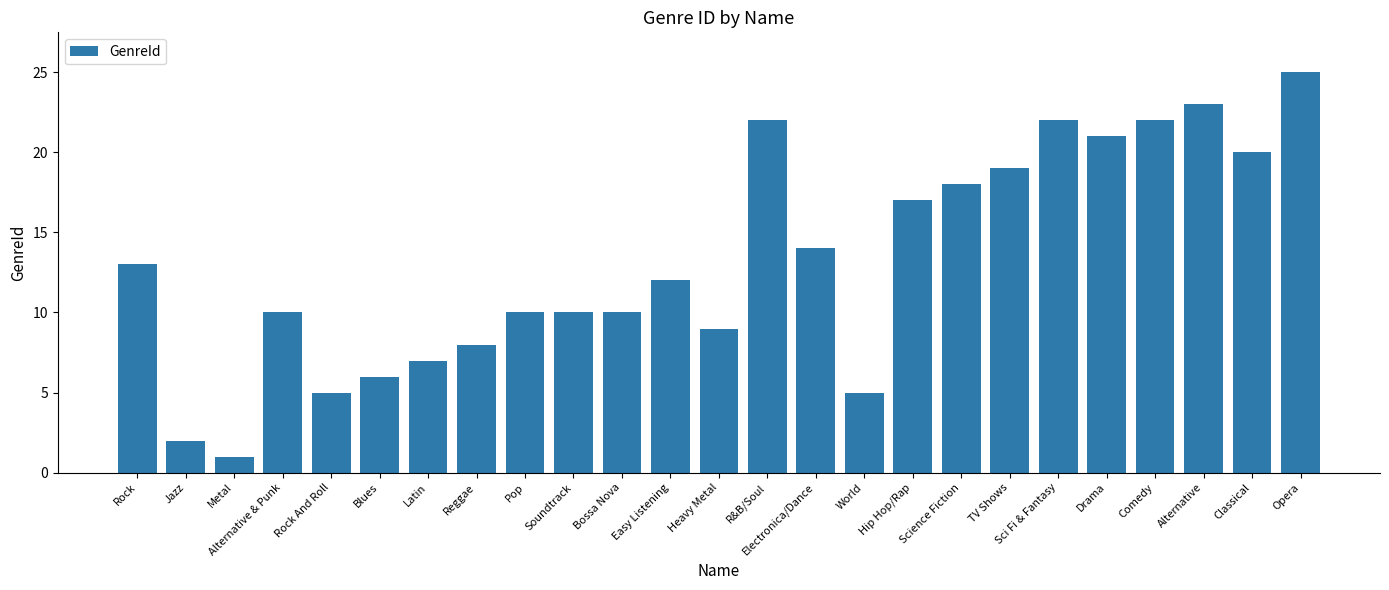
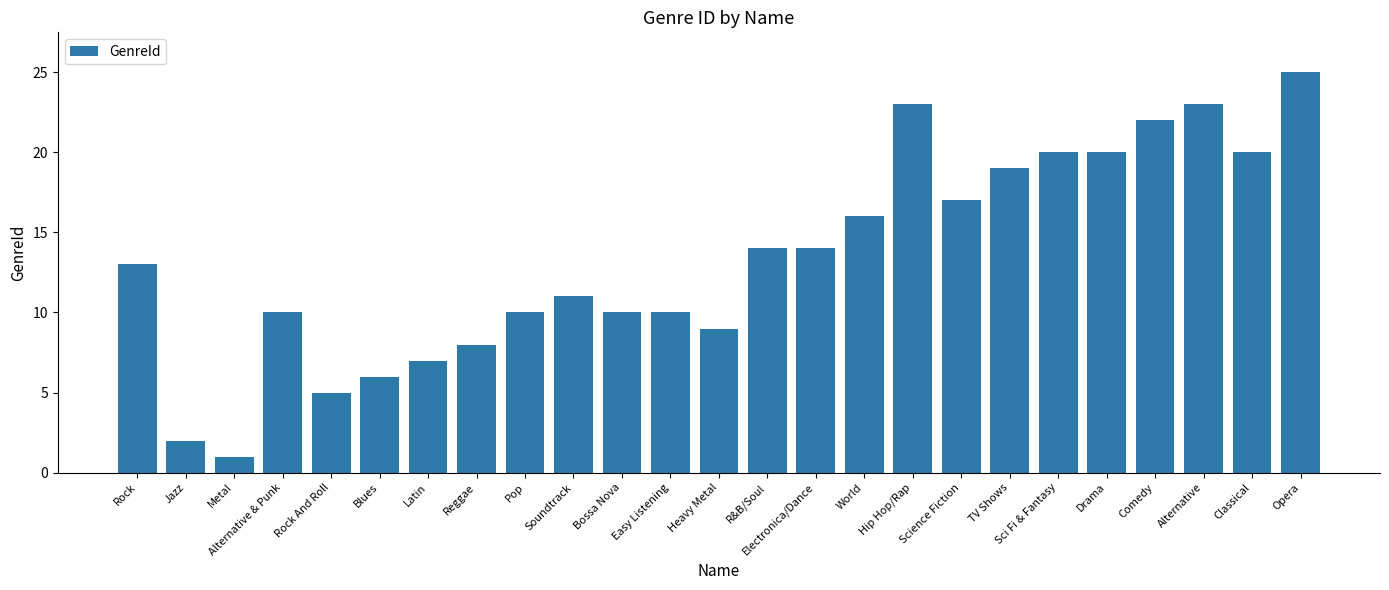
  {
    "Rock": 13,
    "Jazz": 2,
    "Metal": 1,
    "Alternative & Punk": 10,
    "Rock And Roll": 5,
    "Blues": 6,
    "Latin": 7,
    "Reggae": 8,
    "Pop": 10,
-   "Soundtrack": 10,
+   "Soundtrack": 11,
    "Bossa Nova": 10,
-   "Easy Listening": 12,
+   "Easy Listening": 10,
    "Heavy Metal": 9,
-   "R&B/Soul": 22,
+   "R&B/Soul": 14,
    "Electronica/Dance": 14,
-   "World": 5,
-   "Hip Hop/Rap": 17,
-   "Science Fiction": 18,
+   "World": 16,
+   "Hip Hop/Rap": 23,
+   "Science Fiction": 17,
    "TV Shows": 19,
-   "Sci Fi & Fantasy": 22,
-   "Drama": 21,
+   "Sci Fi & Fantasy": 20,
+   "Drama": 20,
    "Comedy": 22,
    "Alternative": 23,
    "Classical": 20,
    "Opera": 25
  }
